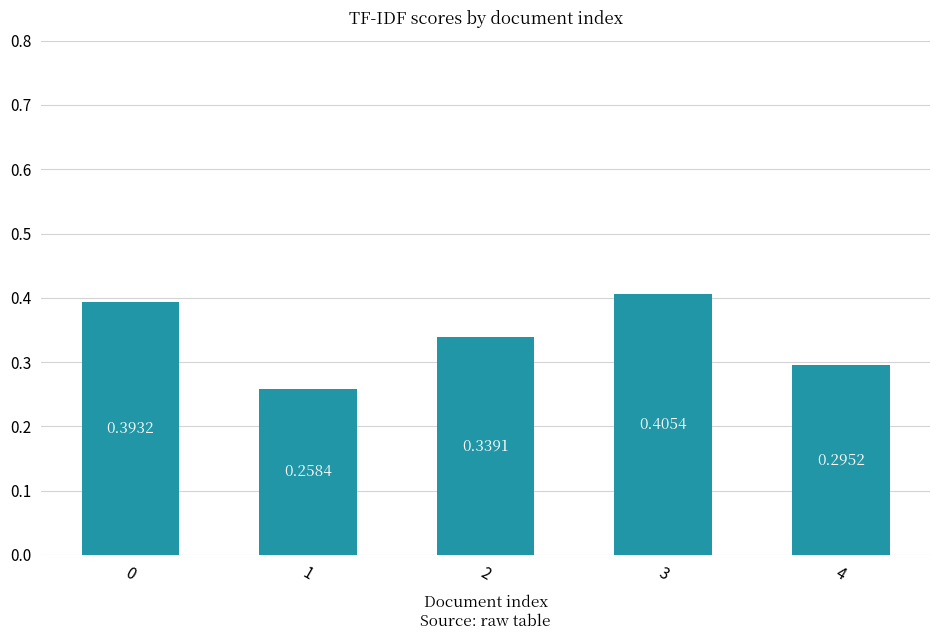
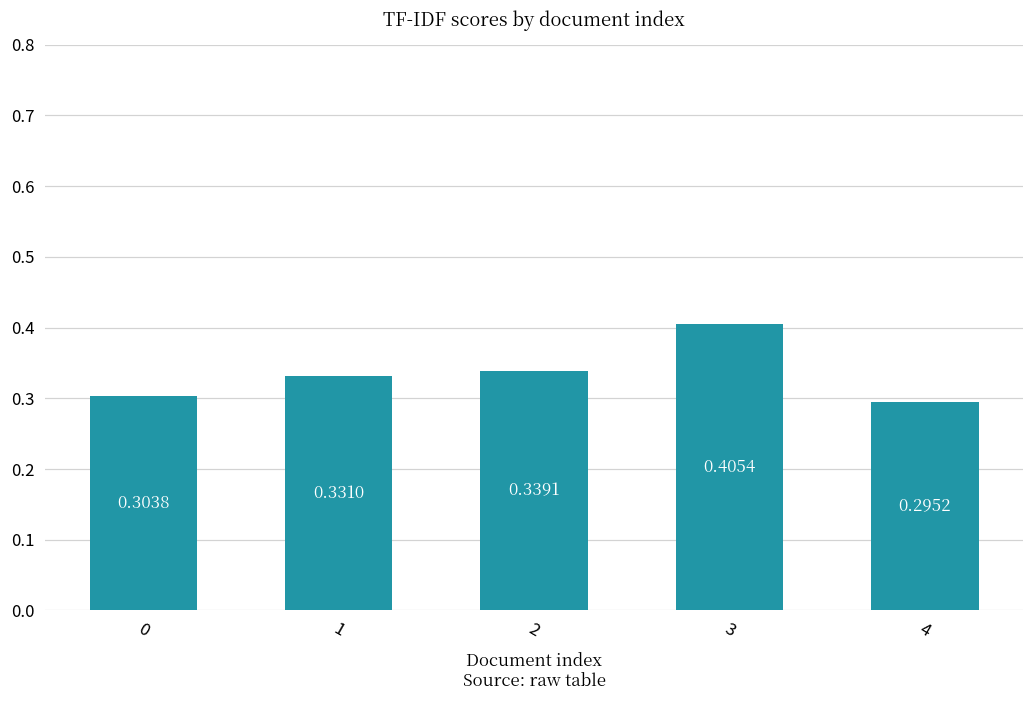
  {
-   "0": 0.3932,
-   "1": 0.2584,
+   "0": 0.3038,
+   "1": 0.3310,
    "2": 0.3391,
    "3": 0.4054,
    "4": 0.2952
  }
